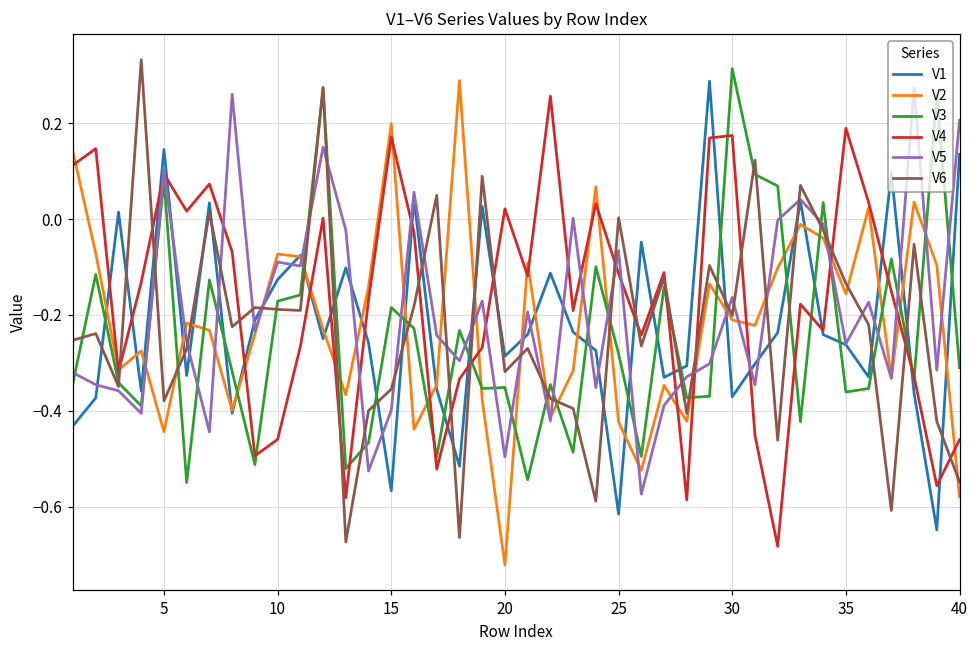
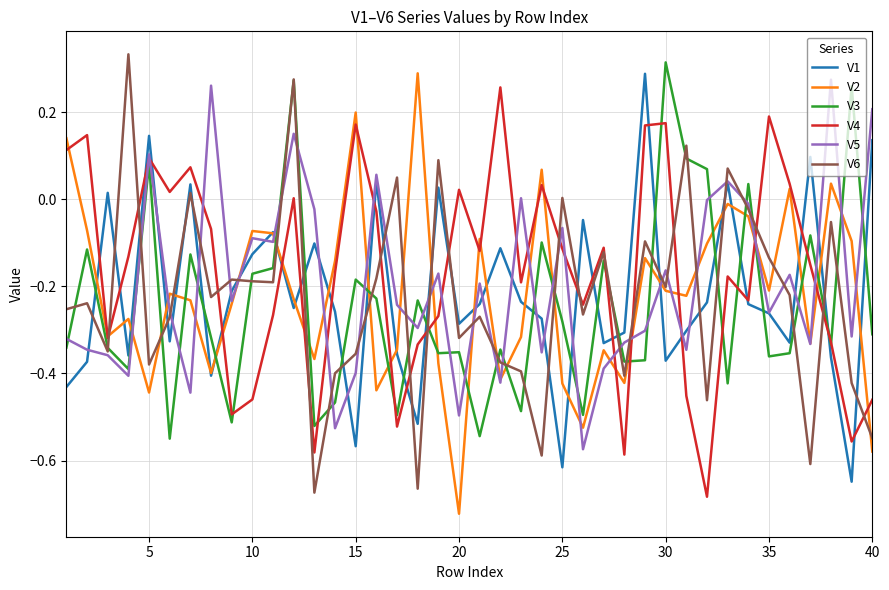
  {
    "V1": {
      "5": 0.15,
      "10": -0.13,
      "15": -0.57,
      "20": -0.29,
      "25": -0.62,
      "30": -0.37,
      "40": 0.14
    },
    "V2": {
      "5": -0.44,
      "10": -0.07,
      "15": 0.20,
      "20": -0.72,
      "25": -0.42,
      "30": -0.21,
-     "35": -0.16,
+     "35": -0.21,
      "40": -0.58
    },
    "V3": {
      "5": 0.08,
      "10": -0.17,
      "15": -0.18,
      "20": -0.35,
      "25": -0.28,
      "30": 0.31,
      "35": -0.36,
      "40": -0.31
    },
    "V4": {
      "5": 0.09,
      "10": -0.46,
      "15": 0.17,
      "20": 0.02,
      "25": -0.11,
      "30": 0.17,
      "35": 0.19,
      "40": -0.46
    },
    "V5": {
      "5": 0.10,
      "10": -0.09,
      "15": -0.40,
      "20": -0.50,
      "25": -0.07,
      "30": -0.16,
      "40": 0.21
    },
    "V6": {
      "5": -0.38,
      "10": -0.19,
      "15": -0.35,
      "20": -0.32,
      "25": 0.00,
      "30": -0.20,
      "35": -0.13,
      "40": -0.55
    }
  }
